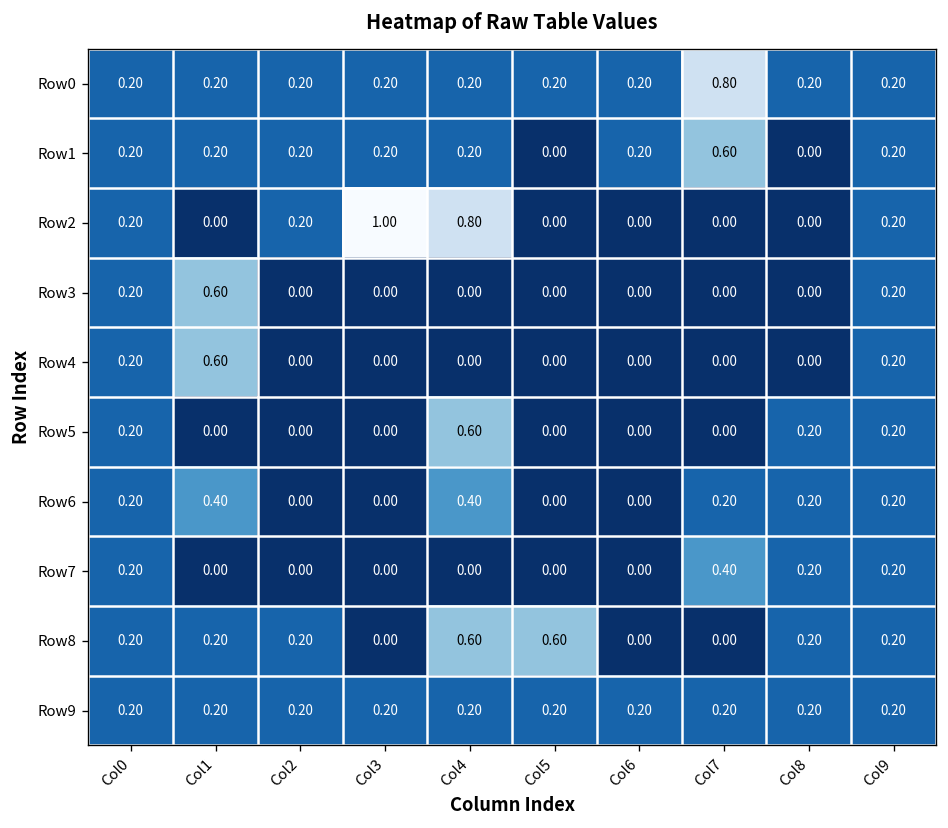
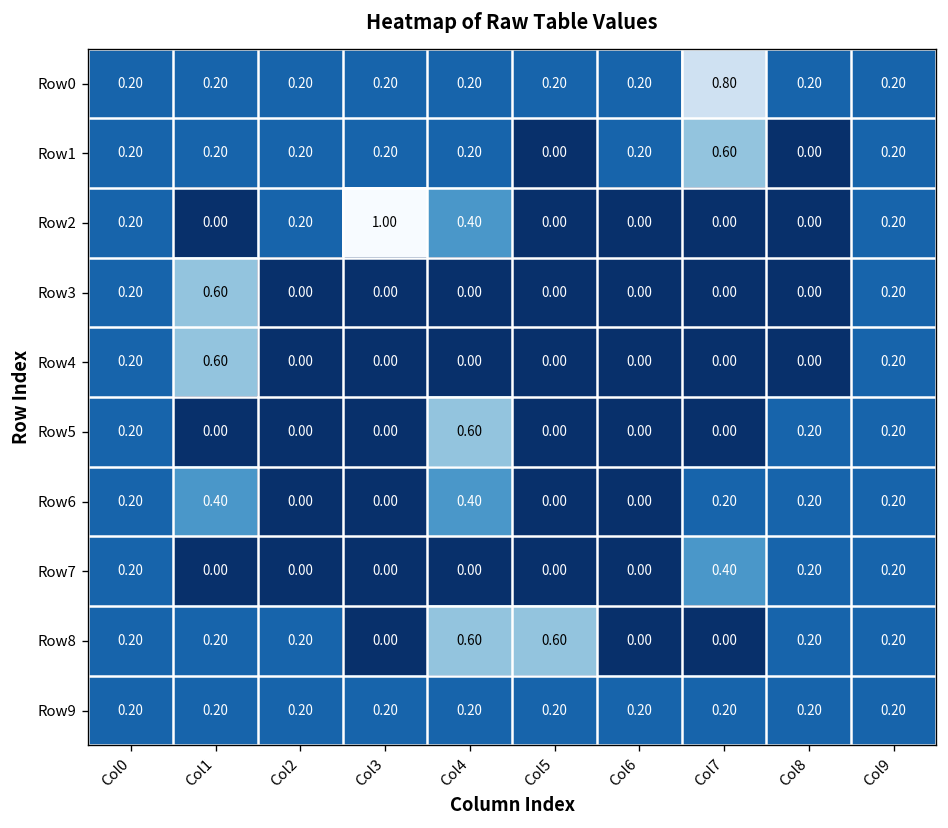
  {
    "Row0": {
      "Col0": 0.20,
      "Col1": 0.20,
      "Col2": 0.20,
      "Col3": 0.20,
      "Col4": 0.20,
      "Col5": 0.20,
      "Col6": 0.20,
      "Col7": 0.80,
      "Col8": 0.20,
      "Col9": 0.20
    },
    "Row1": {
      "Col0": 0.20,
      "Col1": 0.20,
      "Col2": 0.20,
      "Col3": 0.20,
      "Col4": 0.20,
      "Col5": 0.00,
      "Col6": 0.20,
      "Col7": 0.60,
      "Col8": 0.00,
      "Col9": 0.20
    },
    "Row2": {
      "Col0": 0.20,
      "Col1": 0.00,
      "Col2": 0.20,
      "Col3": 1.00,
-     "Col4": 0.80,
+     "Col4": 0.40,
      "Col5": 0.00,
      "Col6": 0.00,
      "Col7": 0.00,
      "Col8": 0.00,
      "Col9": 0.20
    },
    "Row3": {
      "Col0": 0.20,
      "Col1": 0.60,
      "Col2": 0.00,
      "Col3": 0.00,
      "Col4": 0.00,
      "Col5": 0.00,
      "Col6": 0.00,
      "Col7": 0.00,
      "Col8": 0.00,
      "Col9": 0.20
    },
    "Row4": {
      "Col0": 0.20,
      "Col1": 0.60,
      "Col2": 0.00,
      "Col3": 0.00,
      "Col4": 0.00,
      "Col5": 0.00,
      "Col6": 0.00,
      "Col7": 0.00,
      "Col8": 0.00,
      "Col9": 0.20
    },
    "Row5": {
      "Col0": 0.20,
      "Col1": 0.00,
      "Col2": 0.00,
      "Col3": 0.00,
      "Col4": 0.60,
      "Col5": 0.00,
      "Col6": 0.00,
      "Col7": 0.00,
      "Col8": 0.20,
      "Col9": 0.20
    },
    "Row6": {
      "Col0": 0.20,
      "Col1": 0.40,
      "Col2": 0.00,
      "Col3": 0.00,
      "Col4": 0.40,
      "Col5": 0.00,
      "Col6": 0.00,
      "Col7": 0.20,
      "Col8": 0.20,
      "Col9": 0.20
    },
    "Row7": {
      "Col0": 0.20,
      "Col1": 0.00,
      "Col2": 0.00,
      "Col3": 0.00,
      "Col4": 0.00,
      "Col5": 0.00,
      "Col6": 0.00,
      "Col7": 0.40,
      "Col8": 0.20,
      "Col9": 0.20
    },
    "Row8": {
      "Col0": 0.20,
      "Col1": 0.20,
      "Col2": 0.20,
      "Col3": 0.00,
      "Col4": 0.60,
      "Col5": 0.60,
      "Col6": 0.00,
      "Col7": 0.00,
      "Col8": 0.20,
      "Col9": 0.20
    },
    "Row9": {
      "Col0": 0.20,
      "Col1": 0.20,
      "Col2": 0.20,
      "Col3": 0.20,
      "Col4": 0.20,
      "Col5": 0.20,
      "Col6": 0.20,
      "Col7": 0.20,
      "Col8": 0.20,
      "Col9": 0.20
    }
  }
